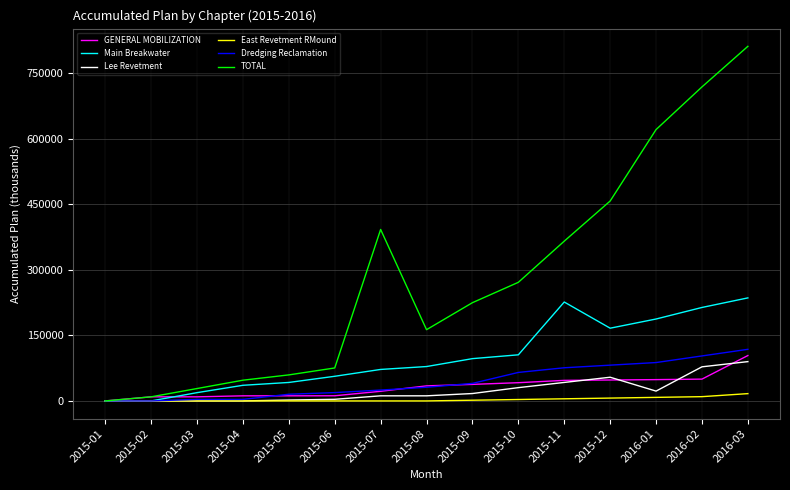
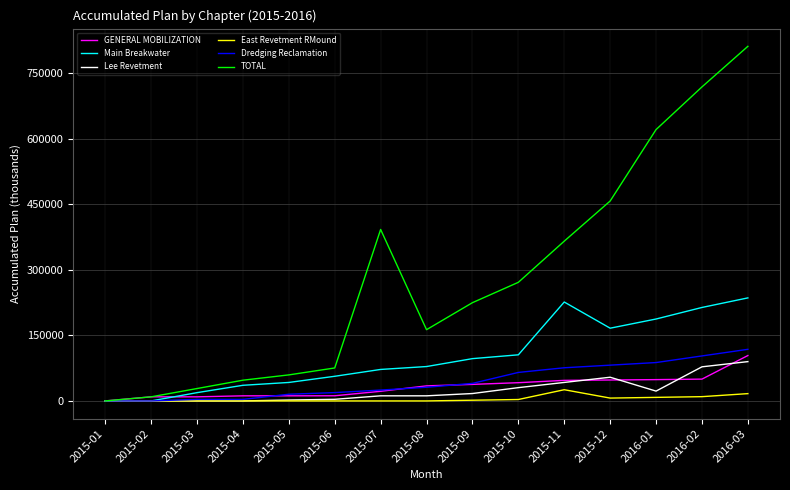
  {
    "GENERAL MOBILIZATION": {
      "2015-03": 10000,
      "2015-04": 10000,
      "2015-06": 10000,
      "2015-10": 40000,
      "2015-12": 50000,
      "2016-01": 50000,
      "2016-02": 50000,
      "2016-03": 100000
    },
    "Main Breakwater": {
      "2015-03": 20000,
      "2015-04": 40000,
      "2015-05": 40000,
      "2015-06": 60000,
      "2015-07": 70000,
      "2015-08": 80000,
      "2015-09": 100000,
      "2015-10": 110000,
      "2015-11": 230000,
      "2015-12": 170000,
      "2016-01": 190000,
      "2016-02": 210000,
      "2016-03": 240000
    },
    "Lee Revetment": {
      "2015-07": 10000,
      "2015-08": 10000,
      "2015-09": 20000,
      "2015-10": 30000,
      "2015-12": 50000,
      "2016-01": 20000,
      "2016-02": 80000,
      "2016-03": 90000
    },
    "East Revetment RMound": {
      "2015-07": 0,
      "2015-08": 0,
      "2015-09": 0,
      "2015-10": 0,
-     "2015-11": 0,
+     "2015-11": 30000,
      "2015-12": 10000,
      "2016-01": 10000,
      "2016-02": 10000,
      "2016-03": 20000
    },
    "Dredging Reclamation": {
      "2015-06": 20000,
      "2015-10": 70000,
      "2015-11": 80000,
      "2015-12": 80000,
      "2016-01": 90000,
      "2016-02": 100000,
      "2016-03": 120000
    },
    "TOTAL": {
      "2015-03": 30000,
      "2015-04": 50000,
      "2015-05": 60000,
      "2015-06": 80000,
      "2015-07": 390000,
      "2015-08": 160000,
      "2015-09": 230000,
      "2015-10": 270000,
      "2015-11": 370000,
      "2015-12": 460000,
      "2016-01": 620000,
      "2016-02": 720000,
      "2016-03": 810000
    }
  }
